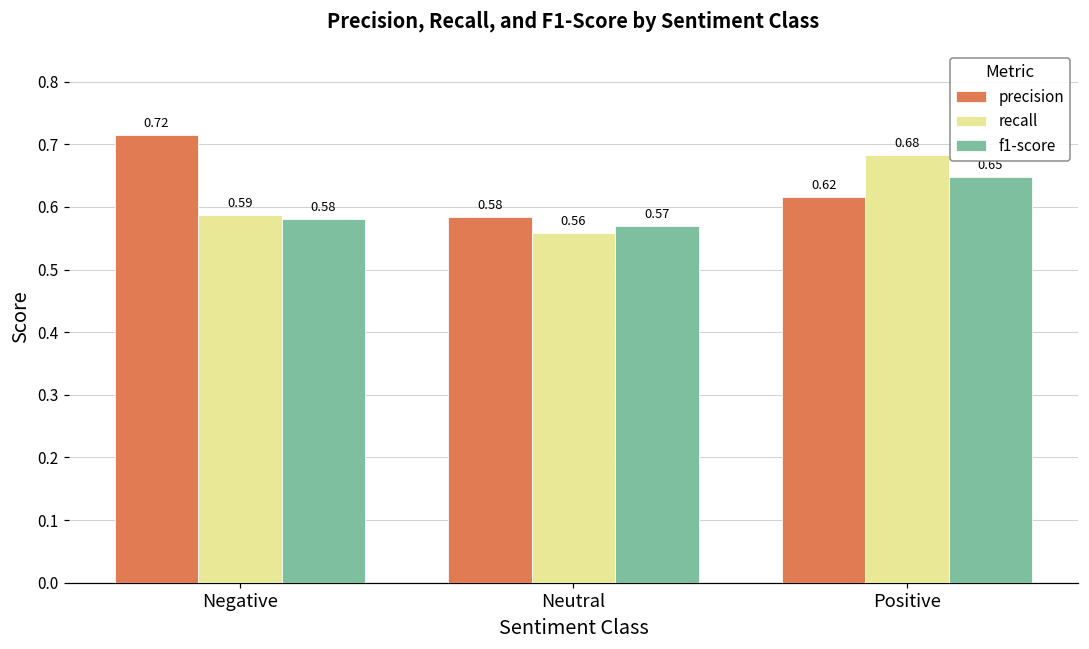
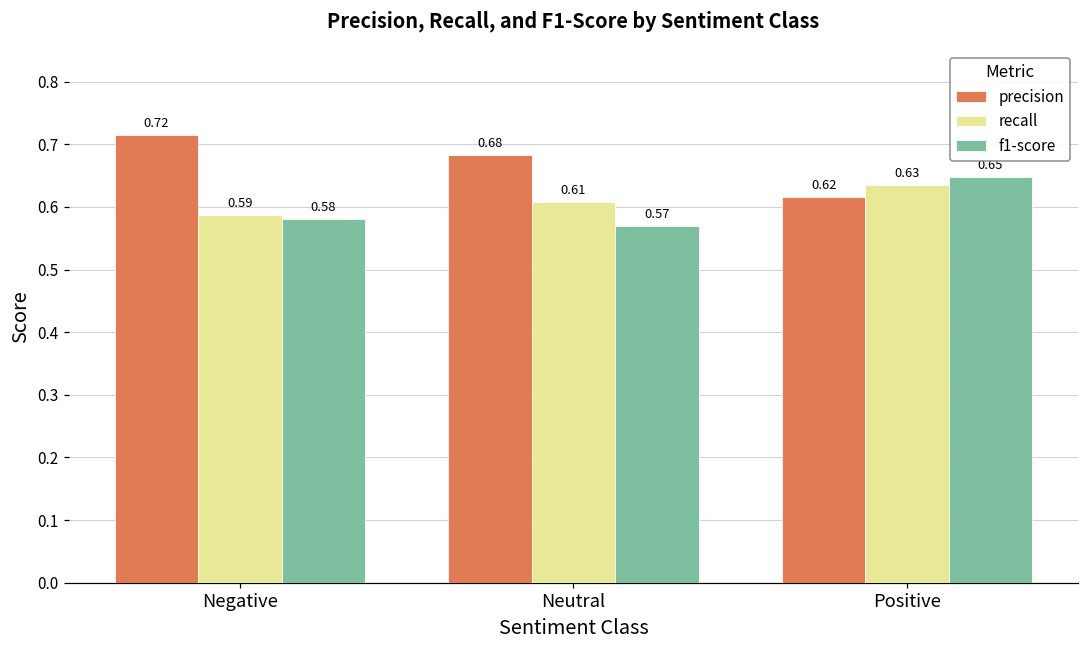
  {
    "precision": {
      "Negative": 0.72,
-     "Neutral": 0.58,
+     "Neutral": 0.68,
      "Positive": 0.62
    },
    "recall": {
      "Negative": 0.59,
-     "Neutral": 0.56,
-     "Positive": 0.68
+     "Neutral": 0.61,
+     "Positive": 0.63
    },
    "f1-score": {
      "Negative": 0.58,
      "Neutral": 0.57
    }
  }
